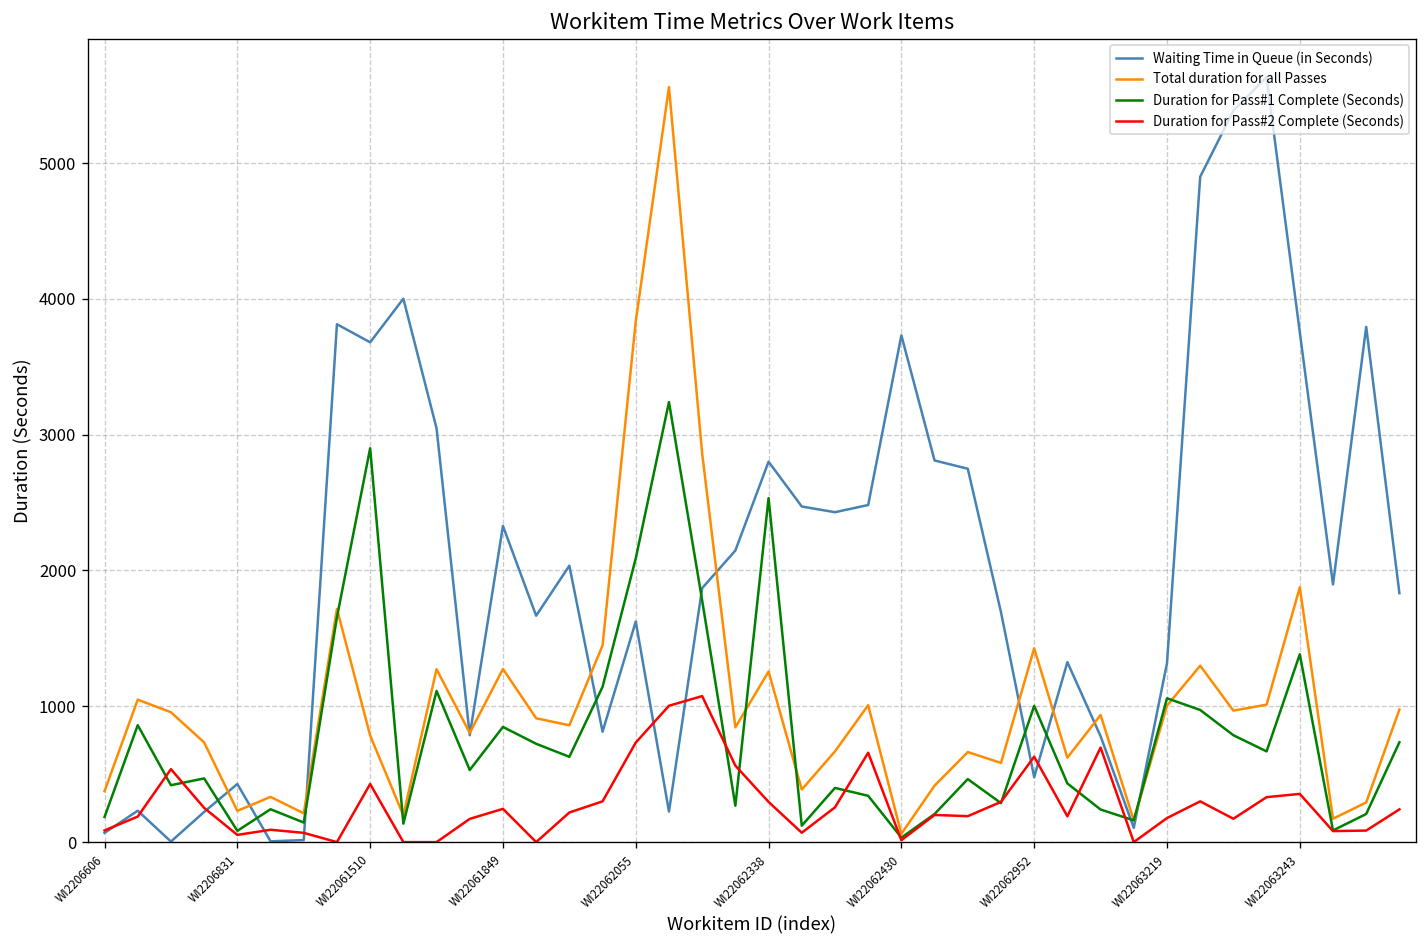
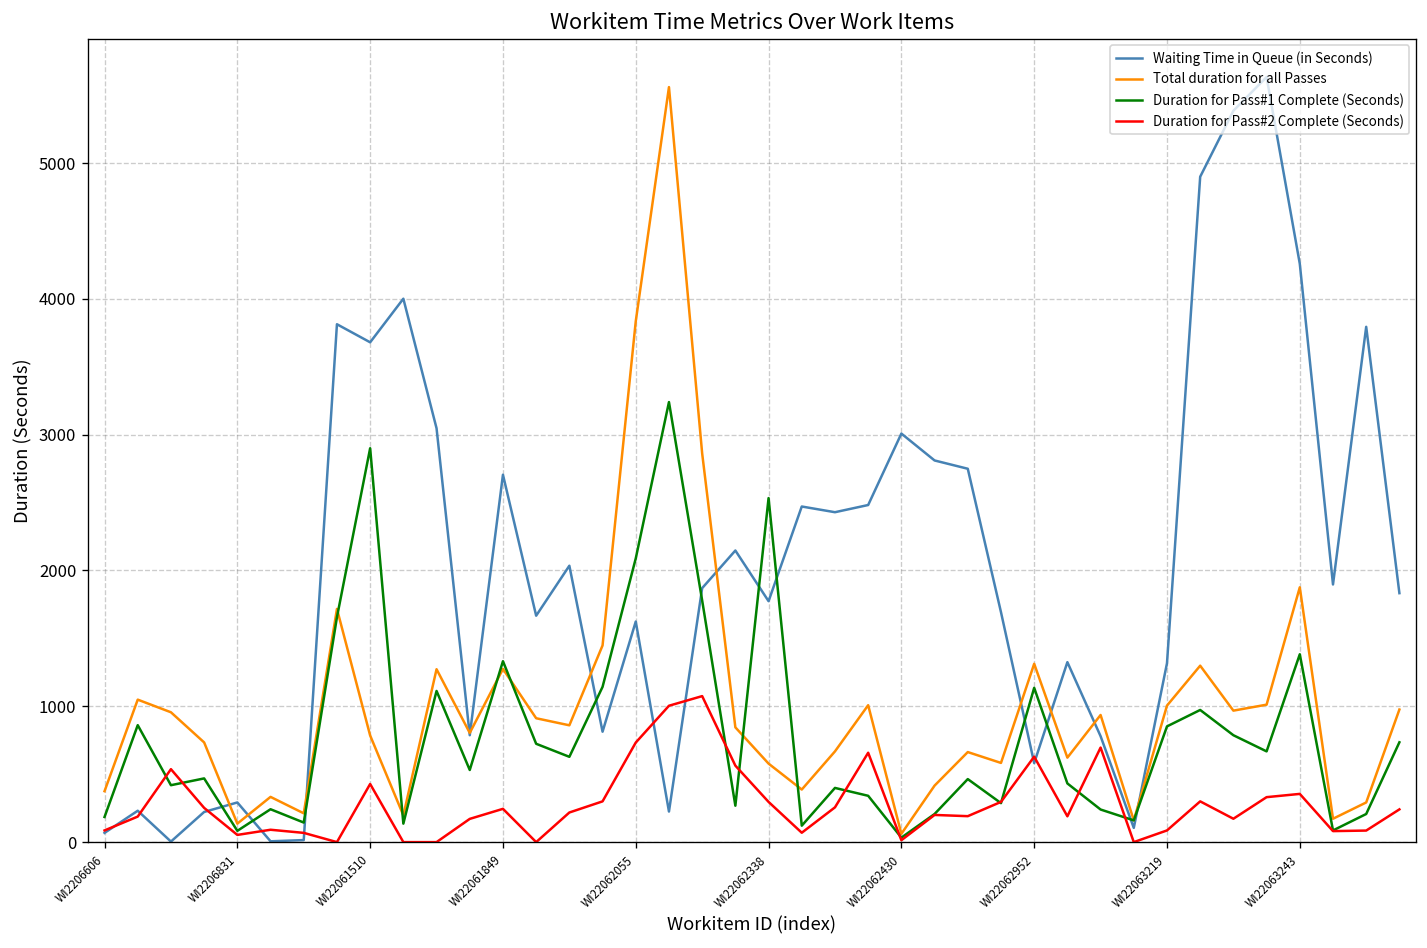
  {
    "Waiting Time in Queue (in Seconds)": {
-     "WI2206831": 430,
+     "WI2206831": 290,
      "WI22061510": 3680,
-     "WI22061849": 2330,
+     "WI22061849": 2710,
      "WI22062055": 1620,
-     "WI22062338": 2800,
-     "WI22062430": 3730,
-     "WI22062952": 480,
+     "WI22062338": 1770,
+     "WI22062430": 3010,
+     "WI22062952": 580,
      "WI22063219": 1320,
-     "WI22063243": 3750
+     "WI22063243": 4260
    },
    "Total duration for all Passes": {
      "WI2206606": 380,
-     "WI2206831": 230,
+     "WI2206831": 140,
      "WI22061510": 790,
      "WI22061849": 1280,
      "WI22062055": 3840,
-     "WI22062338": 1260,
+     "WI22062338": 580,
      "WI22062430": 60,
-     "WI22062952": 1430,
+     "WI22062952": 1310,
      "WI22063219": 1010,
      "WI22063243": 1880
    },
    "Duration for Pass#1 Complete (Seconds)": {
      "WI2206606": 190,
      "WI2206831": 80,
      "WI22061510": 2900,
-     "WI22061849": 850,
+     "WI22061849": 1330,
      "WI22062055": 2090,
      "WI22062338": 2530,
-     "WI22062952": 1000,
-     "WI22063219": 1060,
+     "WI22062952": 1140,
+     "WI22063219": 850,
      "WI22063243": 1380
    },
    "Duration for Pass#2 Complete (Seconds)": {
      "WI2206831": 50,
      "WI22061510": 430,
      "WI22061849": 250,
      "WI22062055": 730,
      "WI22062338": 300,
      "WI22062952": 630,
-     "WI22063219": 180,
+     "WI22063219": 90,
      "WI22063243": 360
    }
  }
